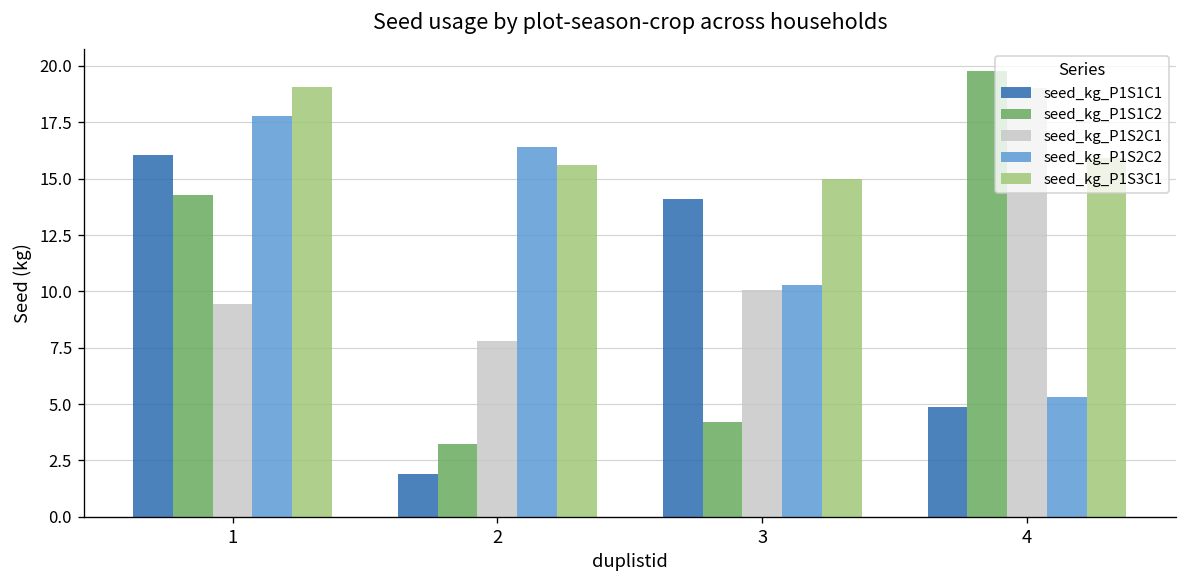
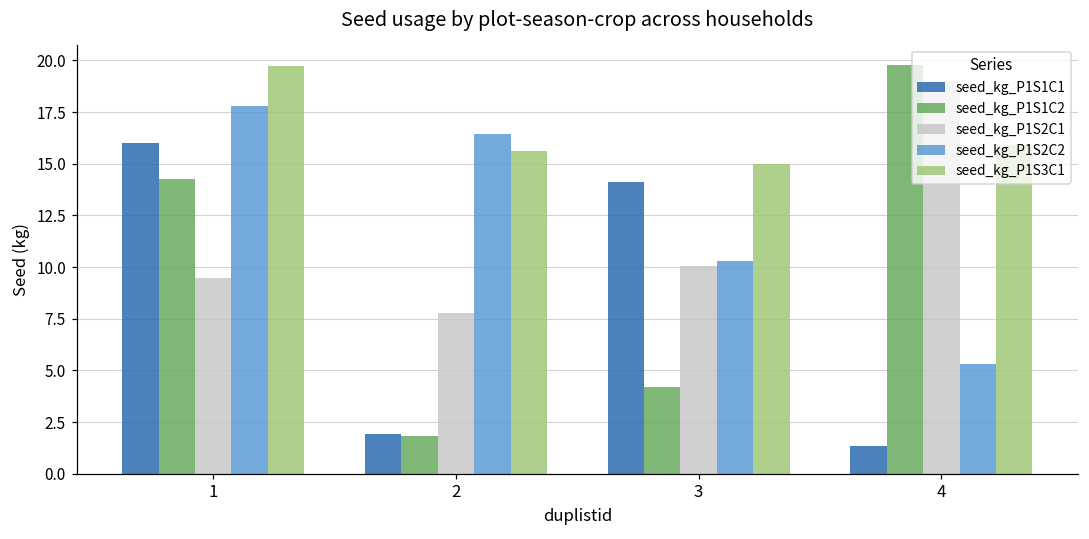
  {
    "seed_kg_P1S1C1": {
      "1": 16.0,
      "2": 1.9,
      "3": 14.1,
-     "4": 4.9
+     "4": 1.3
    },
    "seed_kg_P1S1C2": {
      "1": 14.3,
-     "2": 3.2,
+     "2": 1.8,
      "3": 4.2,
      "4": 19.8
    },
    "seed_kg_P1S2C1": {
      "1": 9.5,
      "2": 7.8,
      "3": 10.1
    },
    "seed_kg_P1S2C2": {
      "1": 17.8,
      "2": 16.4,
      "3": 10.3,
      "4": 5.3
    },
    "seed_kg_P1S3C1": {
-     "1": 19.1,
+     "1": 19.7,
      "2": 15.6,
      "3": 15.0
    }
  }
